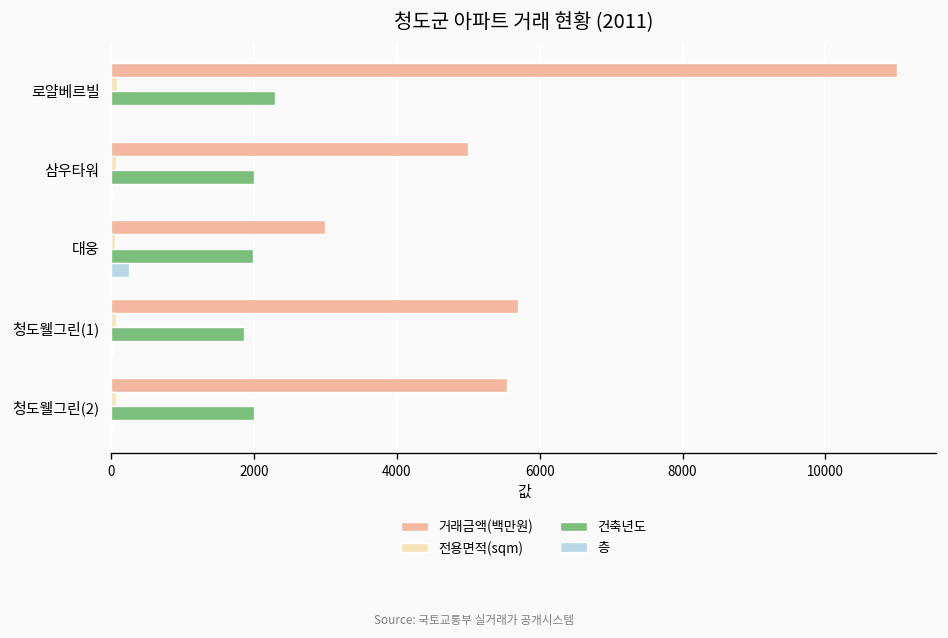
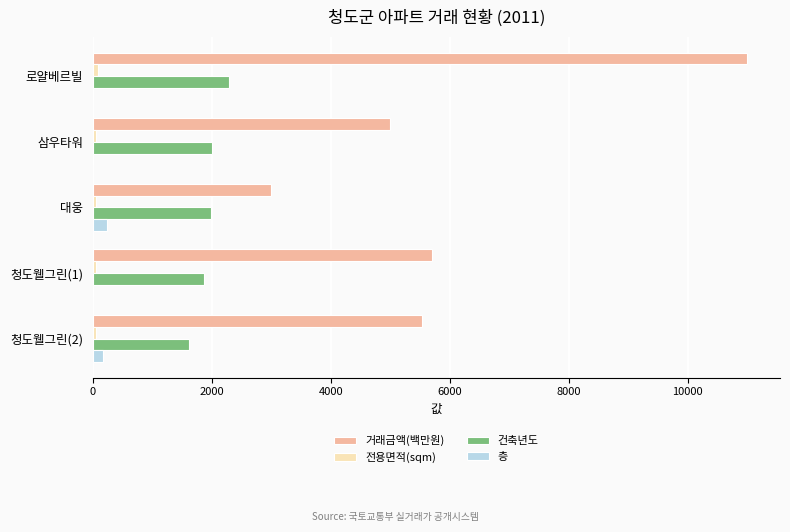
  {
    "건축년도": {
      "로얄베르빌": 2300,
      "삼우타워": 2000,
      "대웅": 2000,
      "청도웰그린(1)": 1900,
-     "청도웰그린(2)": 2000
+     "청도웰그린(2)": 1600
    },
    "층": {
      "대웅": 200,
-     "청도웰그린(2)": 0
+     "청도웰그린(2)": 200
    }
  }
